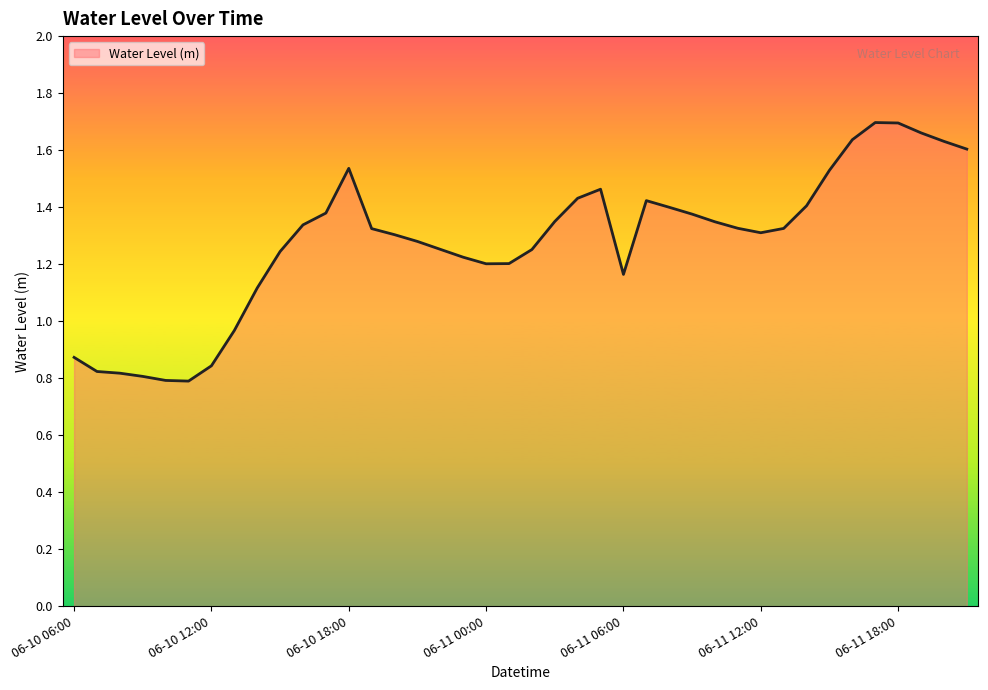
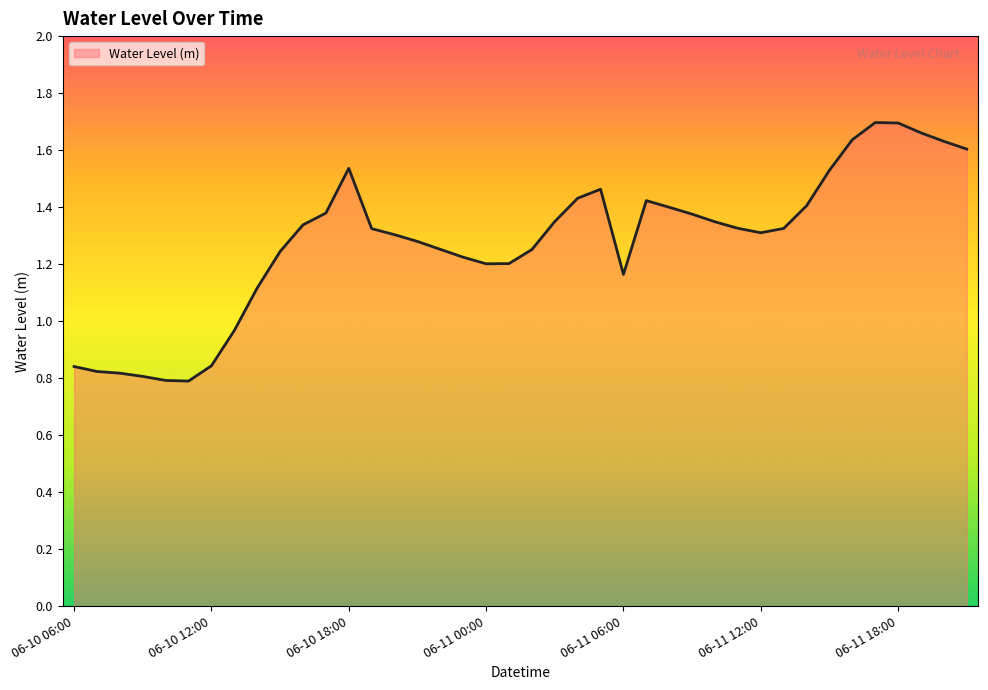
  {
-   "06-10 06:00": 0.87,
+   "06-10 06:00": 0.84,
    "06-10 12:00": 0.84,
    "06-10 18:00": 1.54,
    "06-11 00:00": 1.20,
    "06-11 06:00": 1.16,
    "06-11 12:00": 1.31,
    "06-11 18:00": 1.70
  }
